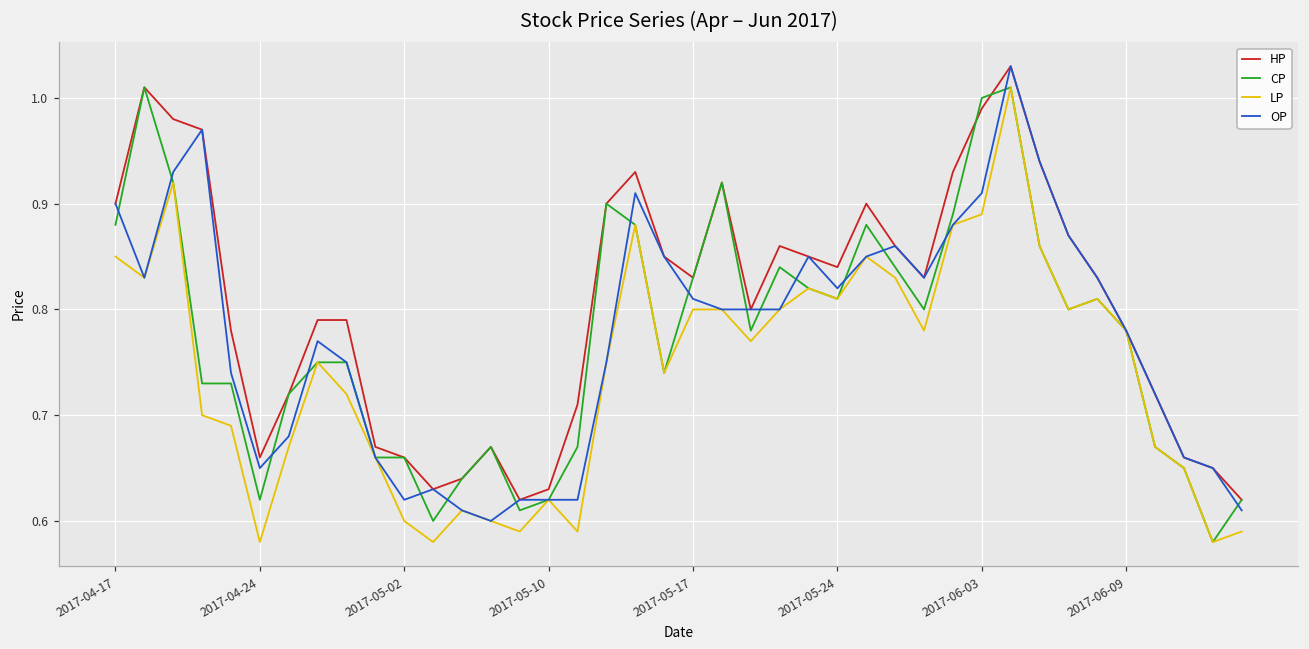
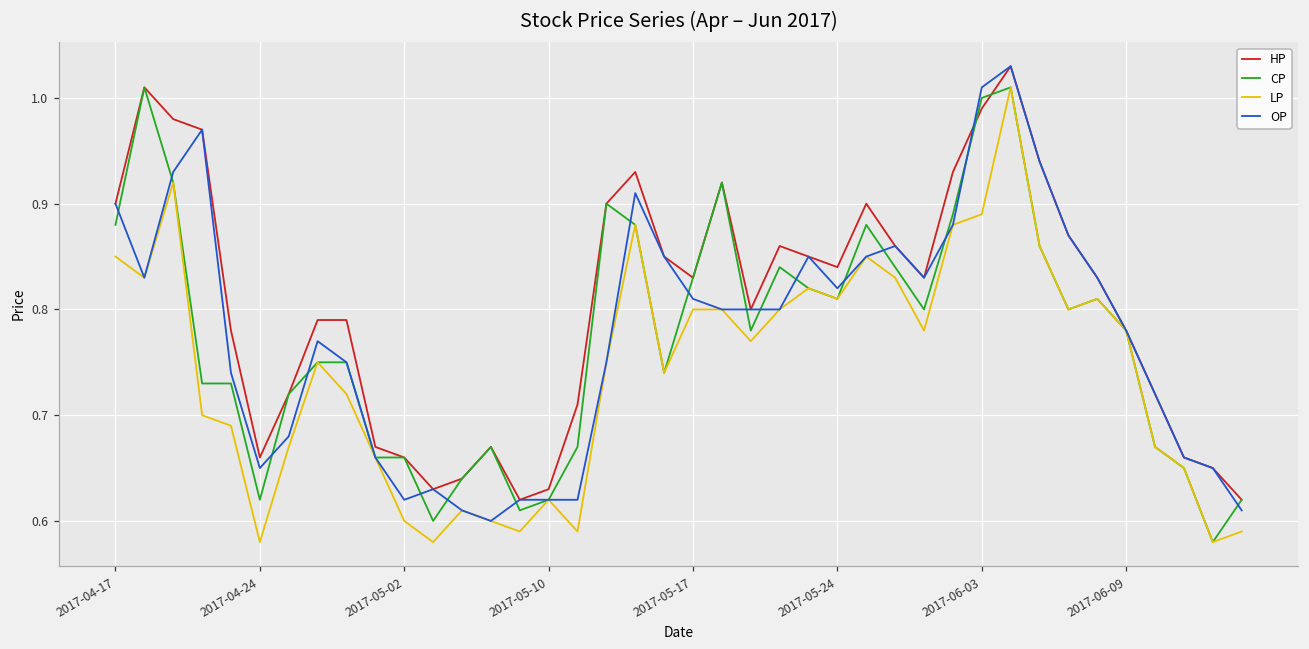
  {
    "HP": {
      "2017-04-24": 0.66,
      "2017-05-10": 0.63,
      "2017-05-24": 0.84,
      "2017-06-03": 0.99
    },
    "CP": {
      "2017-04-17": 0.88,
      "2017-04-24": 0.62,
      "2017-06-03": 1.00
    },
    "LP": {
      "2017-04-17": 0.85,
      "2017-04-24": 0.58,
      "2017-05-02": 0.60,
      "2017-05-17": 0.80,
      "2017-06-03": 0.89
    },
    "OP": {
      "2017-04-24": 0.65,
      "2017-05-02": 0.62,
      "2017-05-17": 0.81,
      "2017-05-24": 0.82,
-     "2017-06-03": 0.91
+     "2017-06-03": 1.01
    }
  }
